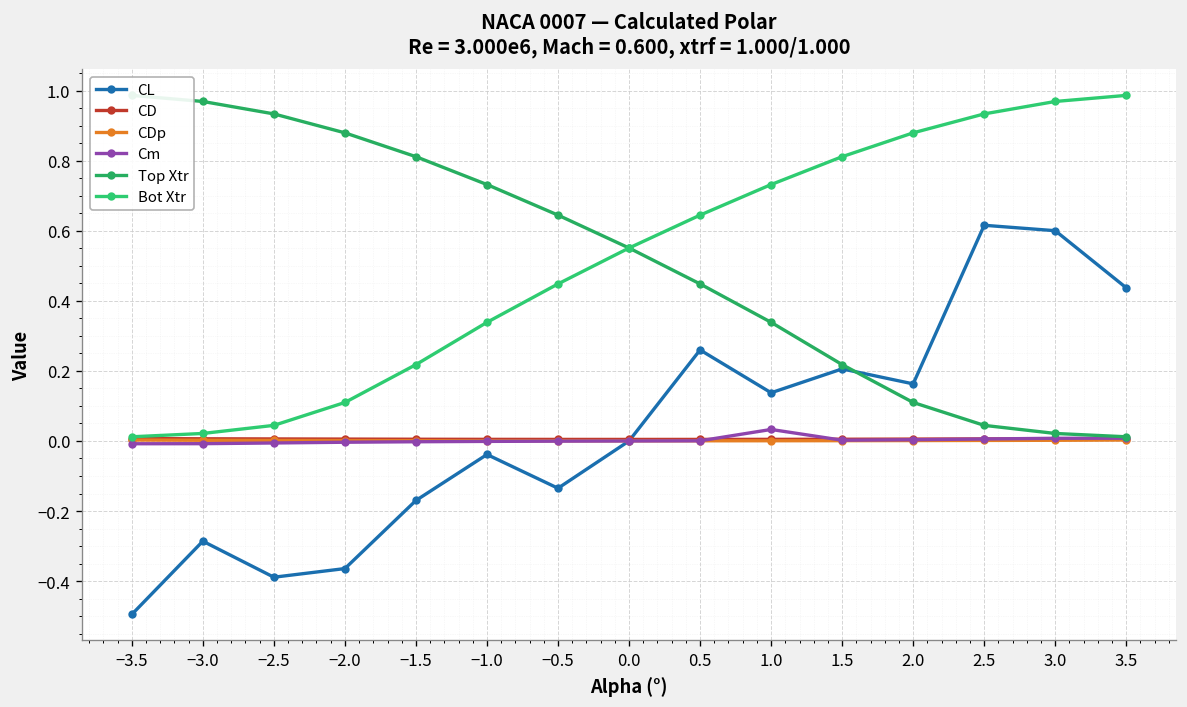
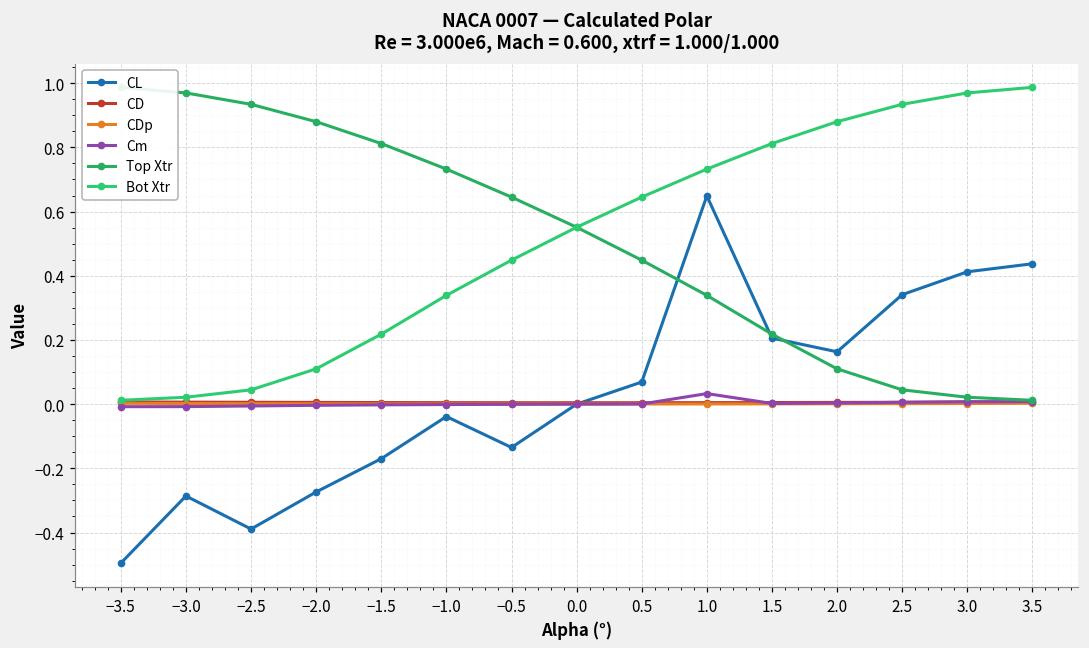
  {
    "CL": {
      "−3.5": -0.50,
      "−3.0": -0.29,
      "−2.5": -0.39,
-     "−2.0": -0.36,
+     "−2.0": -0.27,
      "−1.5": -0.17,
      "−1.0": -0.04,
      "−0.5": -0.14,
-     "0.5": 0.26,
-     "1.0": 0.14,
+     "0.5": 0.07,
+     "1.0": 0.65,
      "1.5": 0.21,
      "2.0": 0.16,
-     "2.5": 0.62,
-     "3.0": 0.60,
+     "2.5": 0.34,
+     "3.0": 0.41,
      "3.5": 0.44
    },
    "Cm": {
      "−3.5": -0.01,
      "−3.0": -0.01,
      "1.0": 0.03
    }
  }
